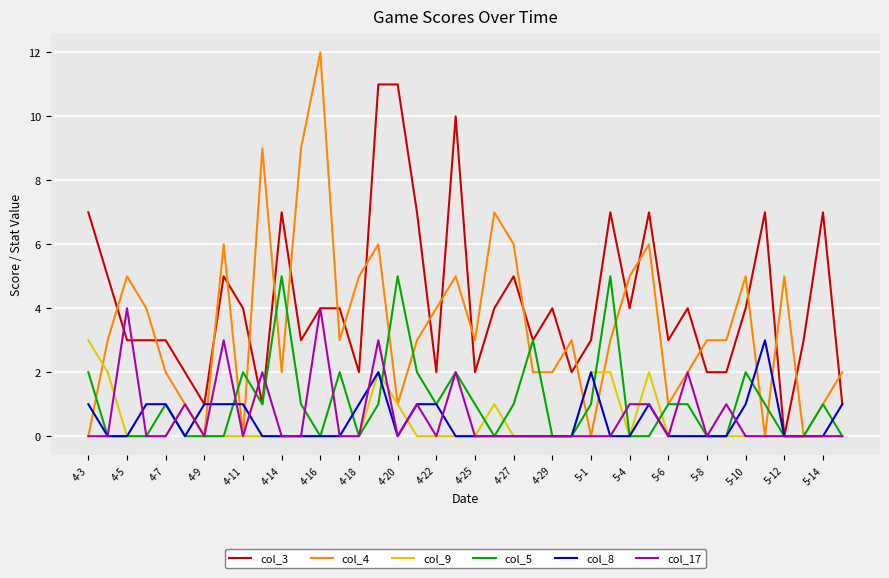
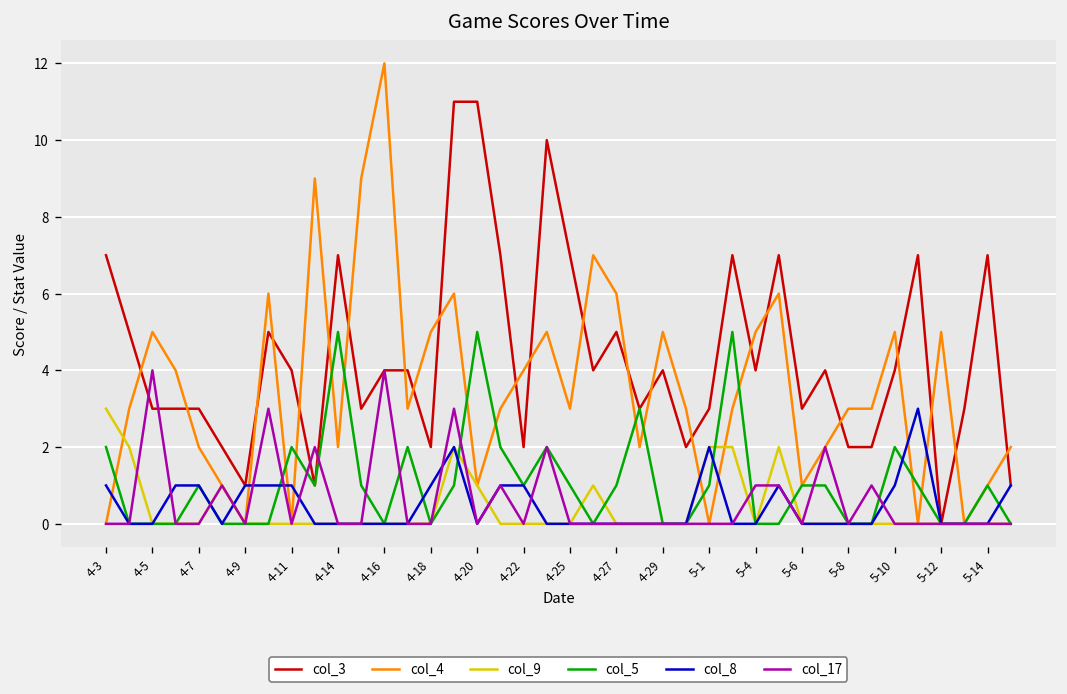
  {
    "col_3": {
      "4-3": 7,
      "4-5": 3,
      "4-7": 3,
      "4-11": 4,
      "4-14": 7,
      "4-18": 2,
      "4-20": 11,
      "4-22": 2,
-     "4-25": 2,
+     "4-25": 7,
      "4-27": 5,
      "4-29": 4,
      "5-1": 3,
      "5-4": 4,
      "5-6": 3,
      "5-8": 2,
      "5-10": 4,
      "5-14": 7
    },
    "col_4": {
      "4-5": 5,
      "4-7": 2,
      "4-14": 2,
      "4-16": 12,
      "4-18": 5,
      "4-22": 4,
      "4-25": 3,
      "4-27": 6,
-     "4-29": 2,
+     "4-29": 5,
      "5-4": 5,
      "5-8": 3,
      "5-10": 5,
      "5-12": 5
    },
    "col_9": {
      "4-3": 3
    },
    "col_5": {
      "4-3": 2,
      "4-11": 2,
      "4-14": 5,
      "4-20": 5,
      "4-25": 1,
      "4-27": 1,
      "5-1": 1,
      "5-10": 2
    },
    "col_8": {
      "4-3": 1,
      "4-11": 1,
      "4-18": 1,
      "5-10": 1
    },
    "col_17": {
      "4-5": 4,
      "5-4": 1
    }
  }
